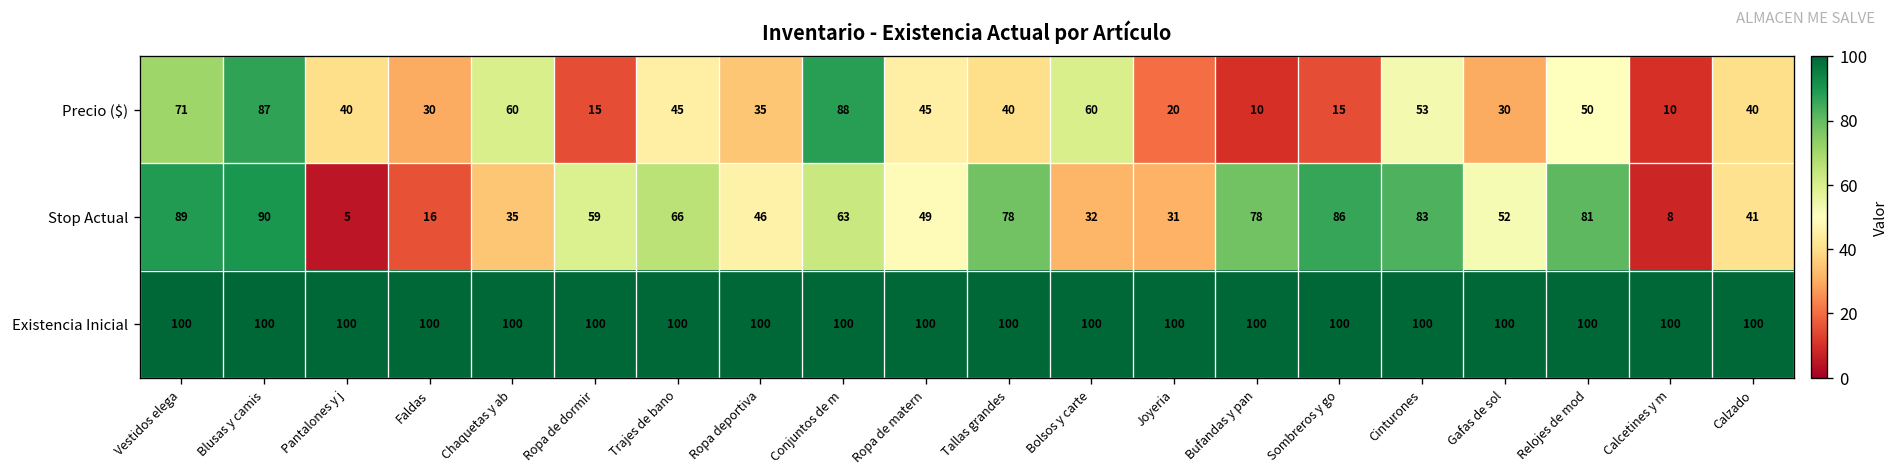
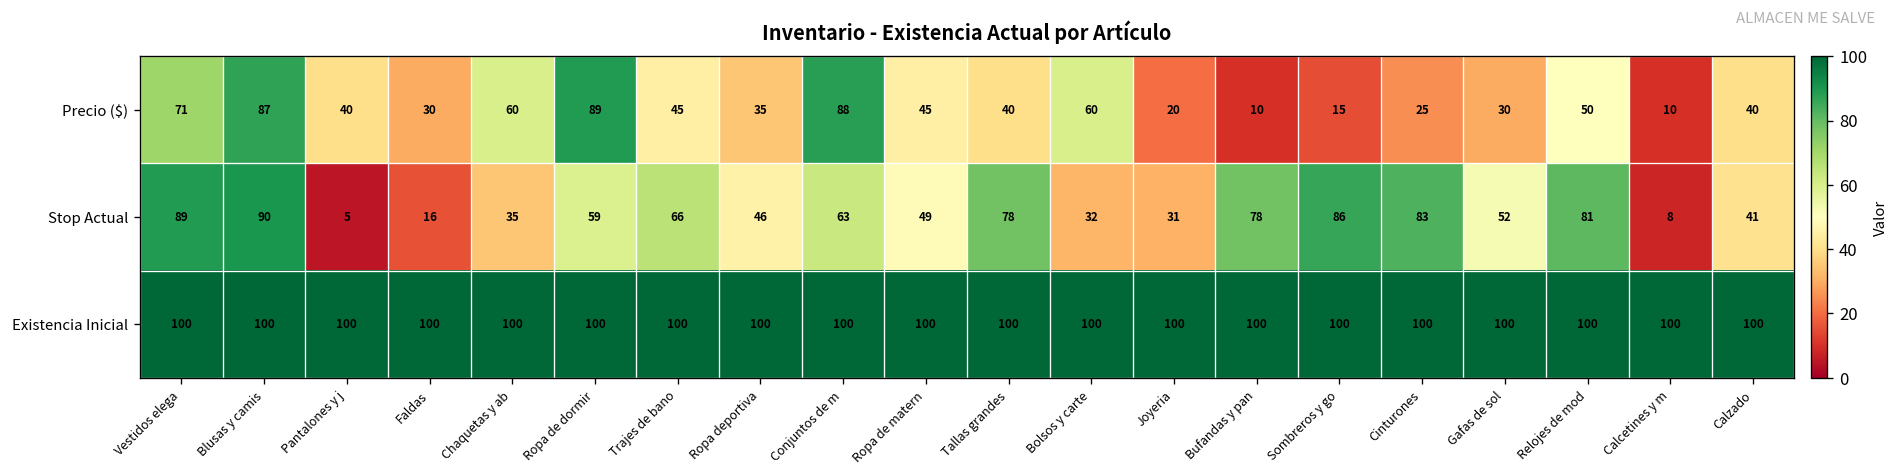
  {
    "Precio ($)": {
      "Vestidos elega": 71,
      "Blusas y camis": 87,
      "Pantalones y j": 40,
      "Faldas": 30,
      "Chaquetas y ab": 60,
-     "Ropa de dormir": 15,
+     "Ropa de dormir": 89,
      "Trajes de bano": 45,
      "Ropa deportiva": 35,
      "Conjuntos de m": 88,
      "Ropa de matern": 45,
      "Tallas grandes": 40,
      "Bolsos y carte": 60,
      "Joyeria": 20,
      "Bufandas y pan": 10,
      "Sombreros y go": 15,
-     "Cinturones": 53,
+     "Cinturones": 25,
      "Gafas de sol": 30,
      "Relojes de mod": 50,
      "Calcetines y m": 10,
      "Calzado": 40
    },
    "Stop Actual": {
      "Vestidos elega": 89,
      "Blusas y camis": 90,
      "Pantalones y j": 5,
      "Faldas": 16,
      "Chaquetas y ab": 35,
      "Ropa de dormir": 59,
      "Trajes de bano": 66,
      "Ropa deportiva": 46,
      "Conjuntos de m": 63,
      "Ropa de matern": 49,
      "Tallas grandes": 78,
      "Bolsos y carte": 32,
      "Joyeria": 31,
      "Bufandas y pan": 78,
      "Sombreros y go": 86,
      "Cinturones": 83,
      "Gafas de sol": 52,
      "Relojes de mod": 81,
      "Calcetines y m": 8,
      "Calzado": 41
    },
    "Existencia Inicial": {
      "Vestidos elega": 100,
      "Blusas y camis": 100,
      "Pantalones y j": 100,
      "Faldas": 100,
      "Chaquetas y ab": 100,
      "Ropa de dormir": 100,
      "Trajes de bano": 100,
      "Ropa deportiva": 100,
      "Conjuntos de m": 100,
      "Ropa de matern": 100,
      "Tallas grandes": 100,
      "Bolsos y carte": 100,
      "Joyeria": 100,
      "Bufandas y pan": 100,
      "Sombreros y go": 100,
      "Cinturones": 100,
      "Gafas de sol": 100,
      "Relojes de mod": 100,
      "Calcetines y m": 100,
      "Calzado": 100
    }
  }
